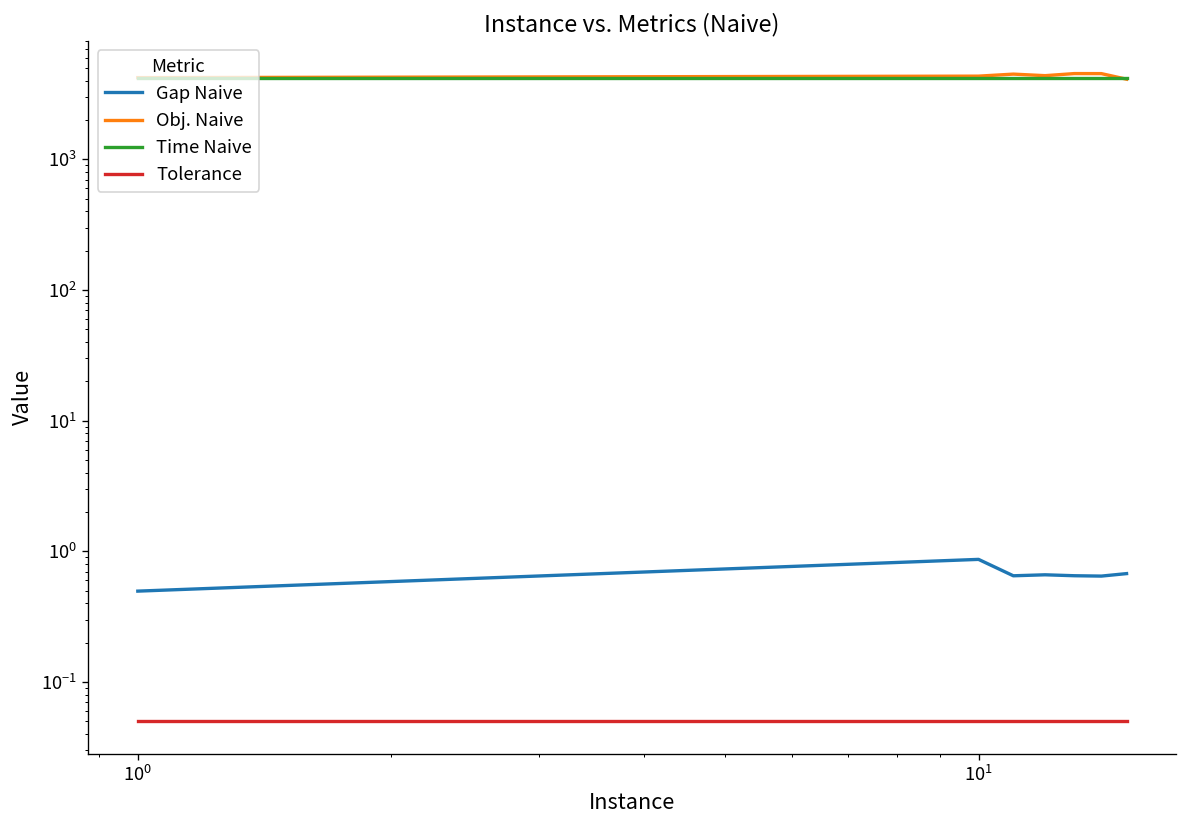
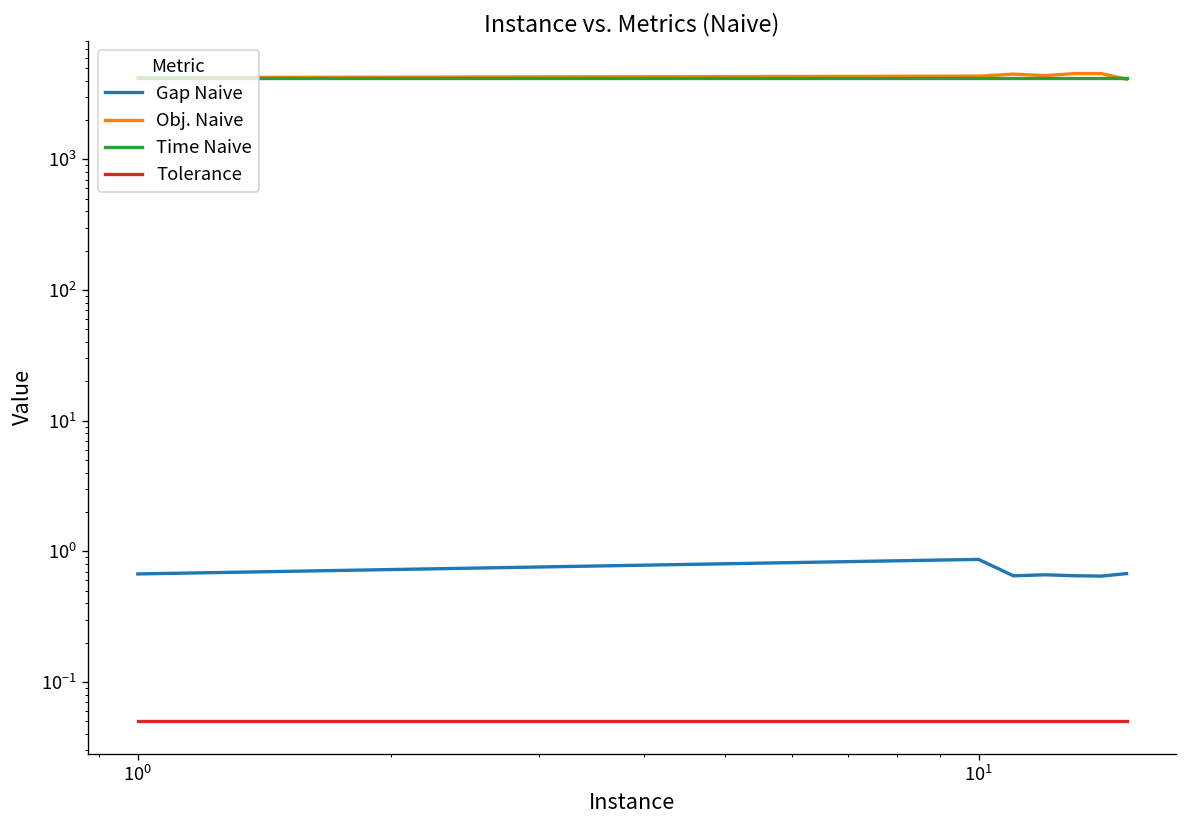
  {
    "Gap Naive": {
-     "10^0": 0.5,
+     "10^0": 0.7,
      "10^1": 0.9
    },
    "Tolerance": {
      "10^0": 0.05,
      "10^1": 0.05
    }
  }
